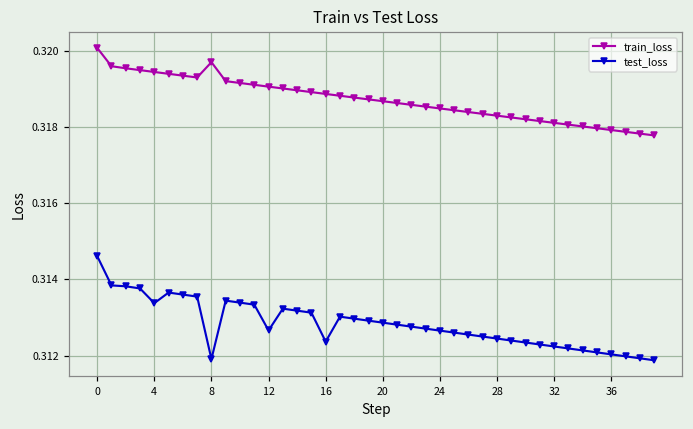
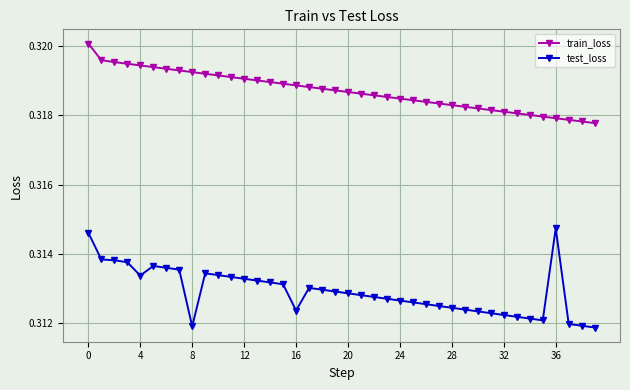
  {
    "train_loss": {
      "0": 0.3201,
      "4": 0.3194,
-     "8": 0.3197,
+     "8": 0.3192,
      "12": 0.3191,
      "16": 0.3189,
      "20": 0.3187,
      "24": 0.3185,
      "28": 0.3183,
      "32": 0.3181,
      "36": 0.3179
    },
    "test_loss": {
      "0": 0.3146,
      "4": 0.3134,
      "8": 0.3119,
-     "12": 0.3127,
+     "12": 0.3133,
      "16": 0.3124,
      "20": 0.3129,
      "24": 0.3127,
      "28": 0.3124,
      "32": 0.3122,
-     "36": 0.3120
+     "36": 0.3147
    }
  }
